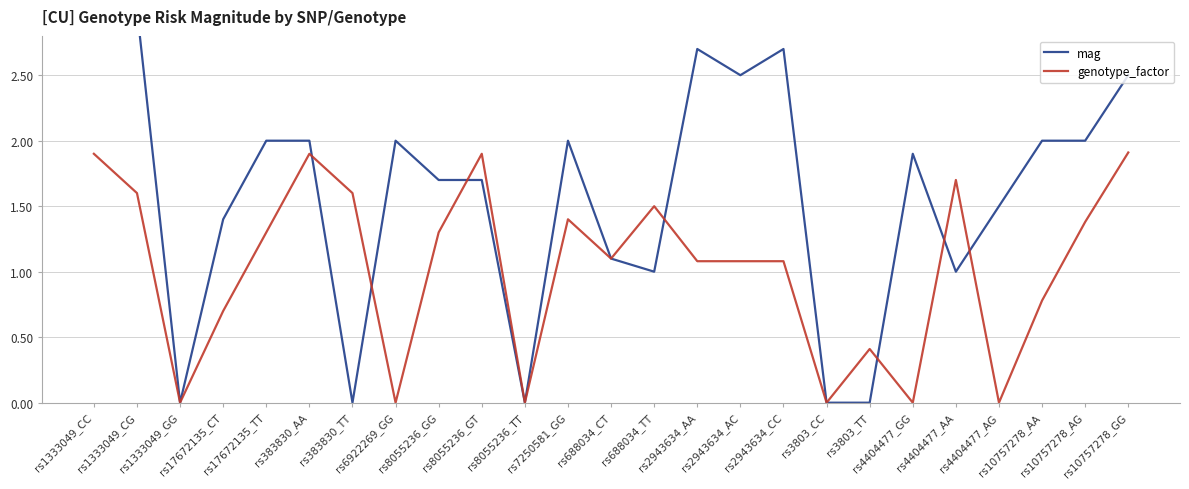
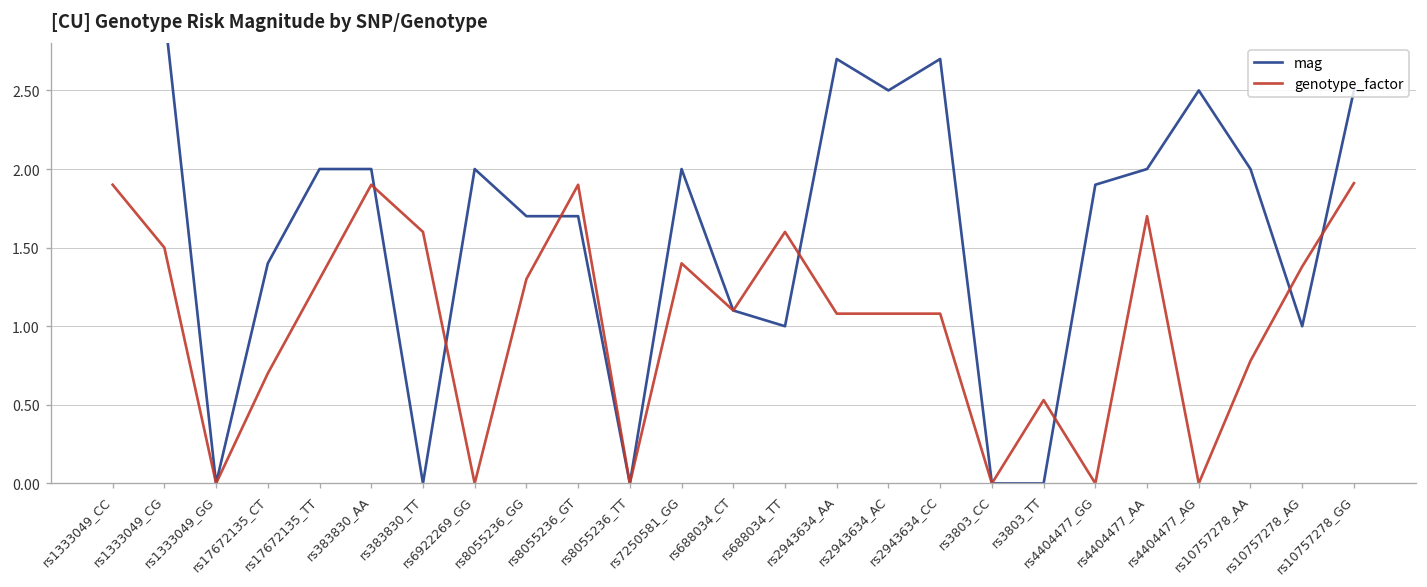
  {
    "mag": {
      "rs17672135_CT": 1.4,
      "rs17672135_TT": 2.0,
      "rs383830_AA": 2.0,
      "rs383830_TT": 0.0,
      "rs6922269_GG": 2.0,
      "rs8055236_GG": 1.7,
      "rs8055236_GT": 1.7,
      "rs7250581_GG": 2.0,
      "rs688034_TT": 1.0,
      "rs2943634_AA": 2.7,
      "rs2943634_AC": 2.5,
      "rs2943634_CC": 2.7,
      "rs3803_TT": 0.0,
      "rs4404477_GG": 1.9,
-     "rs4404477_AA": 1,
-     "rs4404477_AG": 1.5,
+     "rs4404477_AA": 2,
+     "rs4404477_AG": 2.5,
      "rs10757278_AA": 2.0,
-     "rs10757278_AG": 2
+     "rs10757278_AG": 1
    },
    "genotype_factor": {
      "rs1333049_CC": 1.90,
-     "rs1333049_CG": 1.6,
+     "rs1333049_CG": 1.5,
      "rs17672135_CT": 0.70,
      "rs17672135_TT": 1.30,
      "rs383830_AA": 1.90,
      "rs383830_TT": 1.60,
      "rs6922269_GG": 0.00,
      "rs8055236_GG": 1.30,
      "rs8055236_GT": 1.90,
      "rs7250581_GG": 1.40,
-     "rs688034_TT": 1.5,
+     "rs688034_TT": 1.6,
      "rs2943634_AA": 1.08,
      "rs2943634_AC": 1.08,
      "rs2943634_CC": 1.08,
-     "rs3803_TT": 0.41,
+     "rs3803_TT": 0.53,
      "rs4404477_GG": 0.00,
      "rs4404477_AA": 1.70,
      "rs4404477_AG": 0.00,
      "rs10757278_AA": 0.78,
      "rs10757278_AG": 1.38,
      "rs10757278_GG": 1.91
    }
  }
